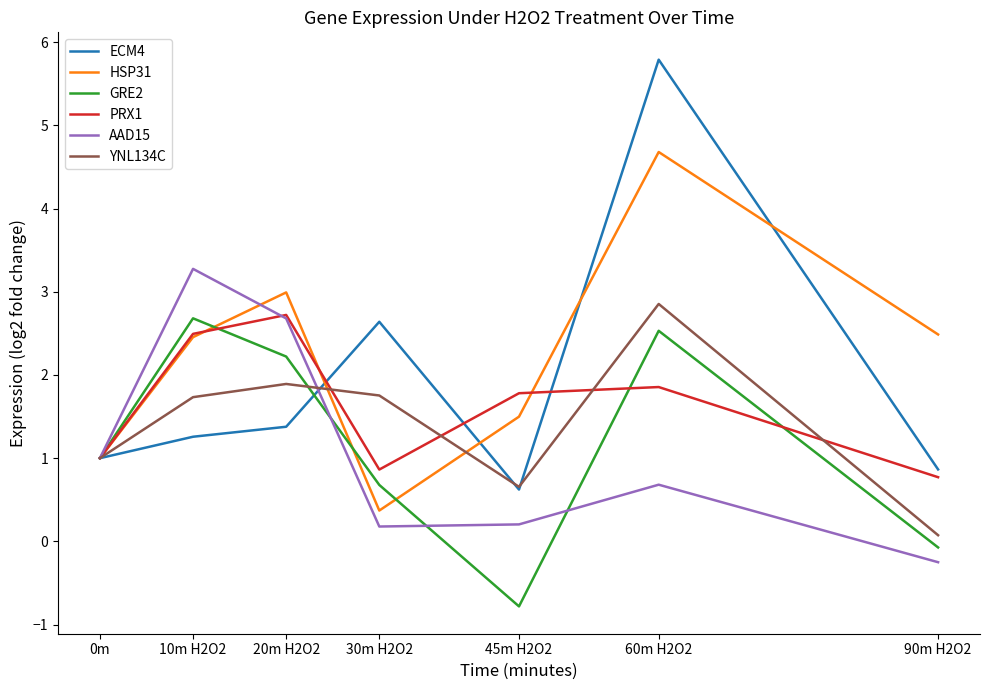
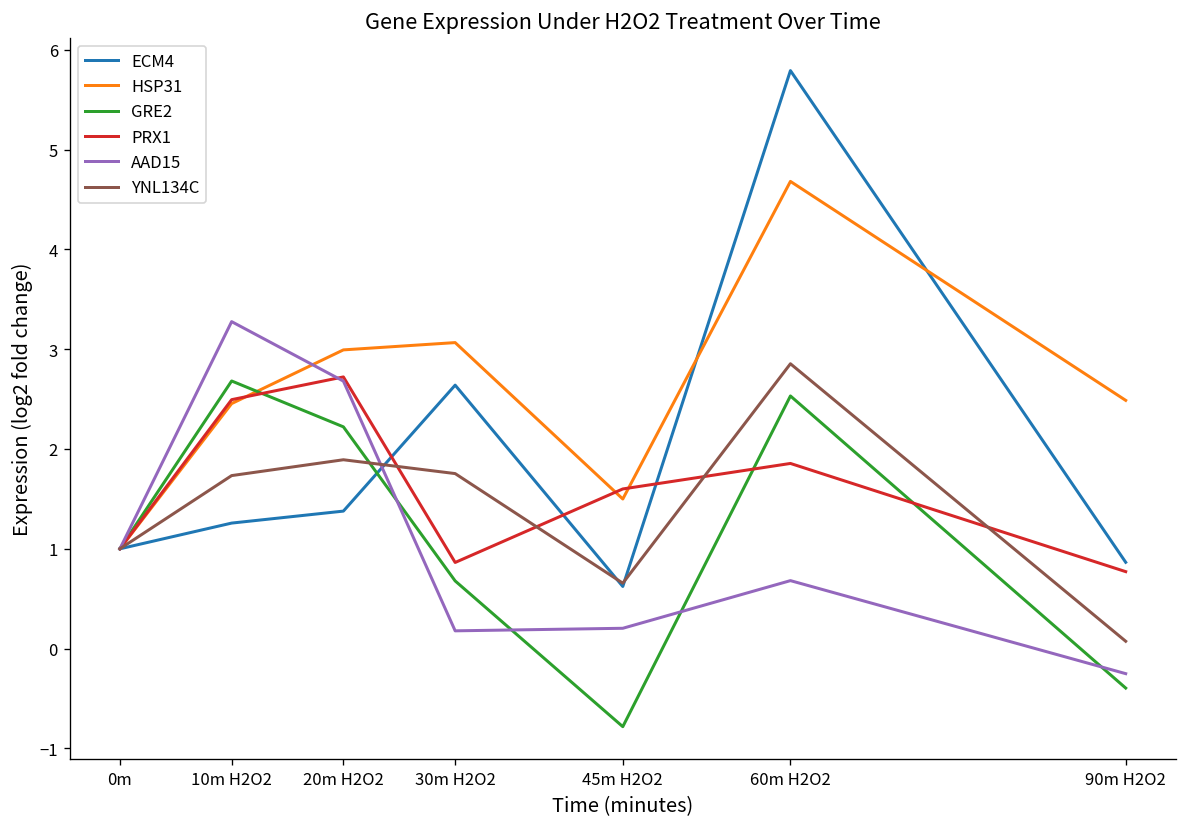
  {
    "ECM4": {
      "10m H2O2": 1.3,
      "20m H2O2": 1.4,
      "30m H2O2": 2.6,
      "45m H2O2": 0.6,
      "60m H2O2": 5.8,
      "90m H2O2": 0.9
    },
    "HSP31": {
      "10m H2O2": 2.5,
      "20m H2O2": 3.0,
-     "30m H2O2": 0.4,
+     "30m H2O2": 3.1,
      "45m H2O2": 1.5,
      "60m H2O2": 4.7,
      "90m H2O2": 2.5
    },
    "GRE2": {
      "10m H2O2": 2.7,
      "20m H2O2": 2.2,
      "30m H2O2": 0.7,
      "45m H2O2": -0.8,
      "60m H2O2": 2.5,
-     "90m H2O2": -0.1
+     "90m H2O2": -0.4
    },
    "PRX1": {
      "10m H2O2": 2.5,
      "20m H2O2": 2.7,
      "30m H2O2": 0.9,
-     "45m H2O2": 1.8,
+     "45m H2O2": 1.6,
      "60m H2O2": 1.9,
      "90m H2O2": 0.8
    },
    "AAD15": {
      "10m H2O2": 3.3,
      "20m H2O2": 2.7,
      "30m H2O2": 0.2,
      "45m H2O2": 0.2,
      "60m H2O2": 0.7,
      "90m H2O2": -0.3
    },
    "YNL134C": {
      "10m H2O2": 1.7,
      "20m H2O2": 1.9,
      "30m H2O2": 1.8,
      "45m H2O2": 0.7,
      "60m H2O2": 2.9,
      "90m H2O2": 0.1
    }
  }
